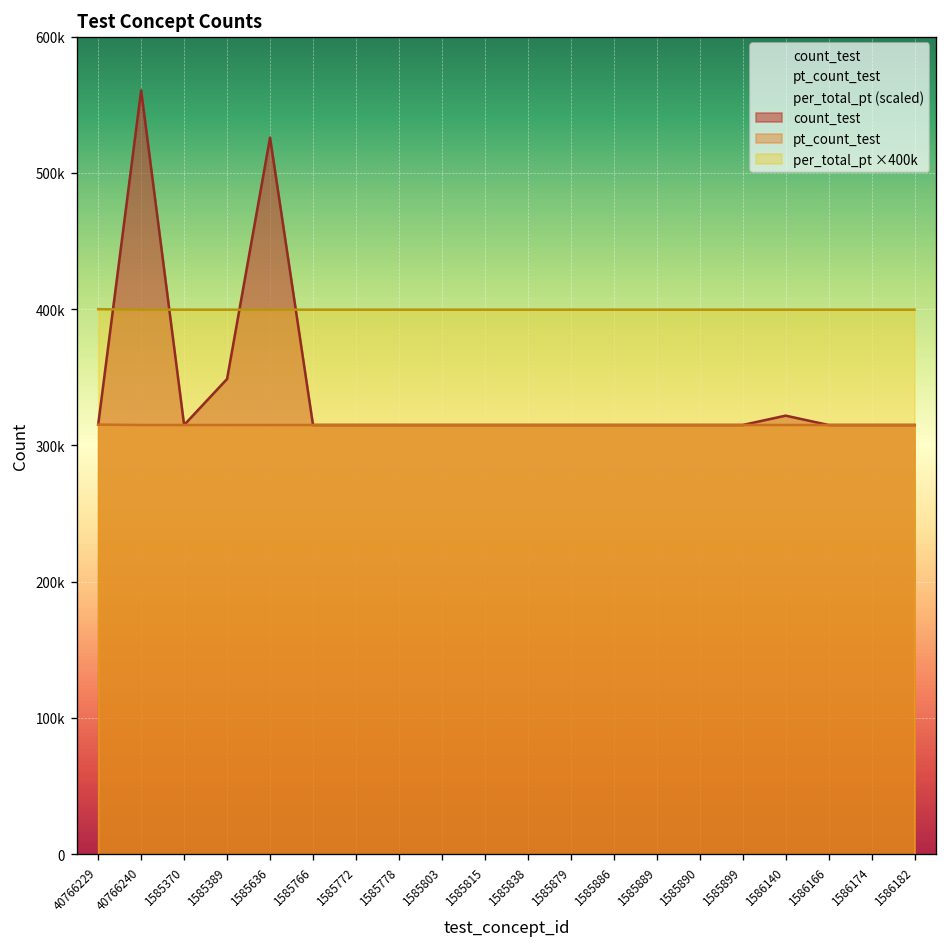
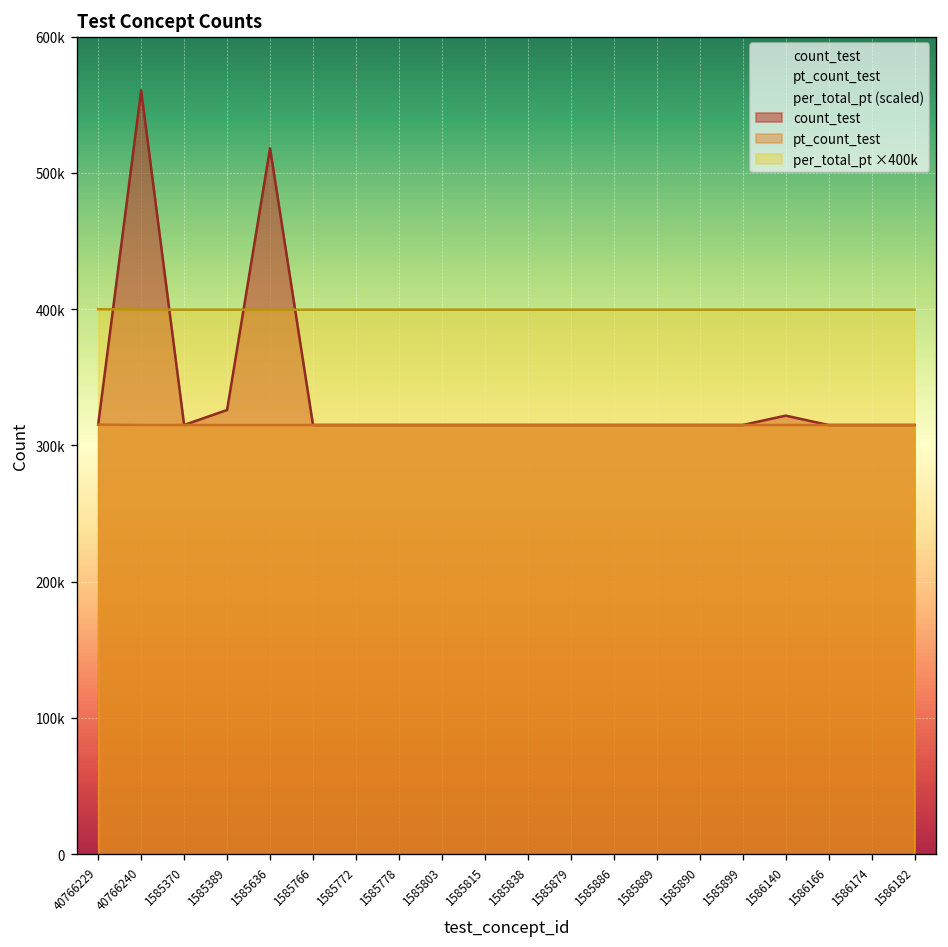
  {
    "count_test": {
      "40766240": 561000,
-     "1585389": 349000,
-     "1585636": 526000,
+     "1585389": 326000,
+     "1585636": 518000,
      "1586140": 322000
    },
    "pt_count_test": {
      "40766240": 315000,
      "1585389": 315000,
      "1585636": 315000,
      "1586140": 315000
    },
    "per_total_pt ×400k": {
      "40766229": 400000,
      "40766240": 400000,
      "1585370": 400000,
      "1585389": 400000,
      "1585636": 400000,
      "1585766": 400000,
      "1585772": 400000,
      "1585778": 400000,
      "1585803": 400000,
      "1585815": 400000,
      "1585838": 400000,
      "1585879": 400000,
      "1585886": 400000,
      "1585889": 400000,
      "1585890": 400000,
      "1585899": 400000,
      "1586140": 400000,
      "1586166": 400000,
      "1586174": 400000,
      "1586182": 400000
    }
  }
